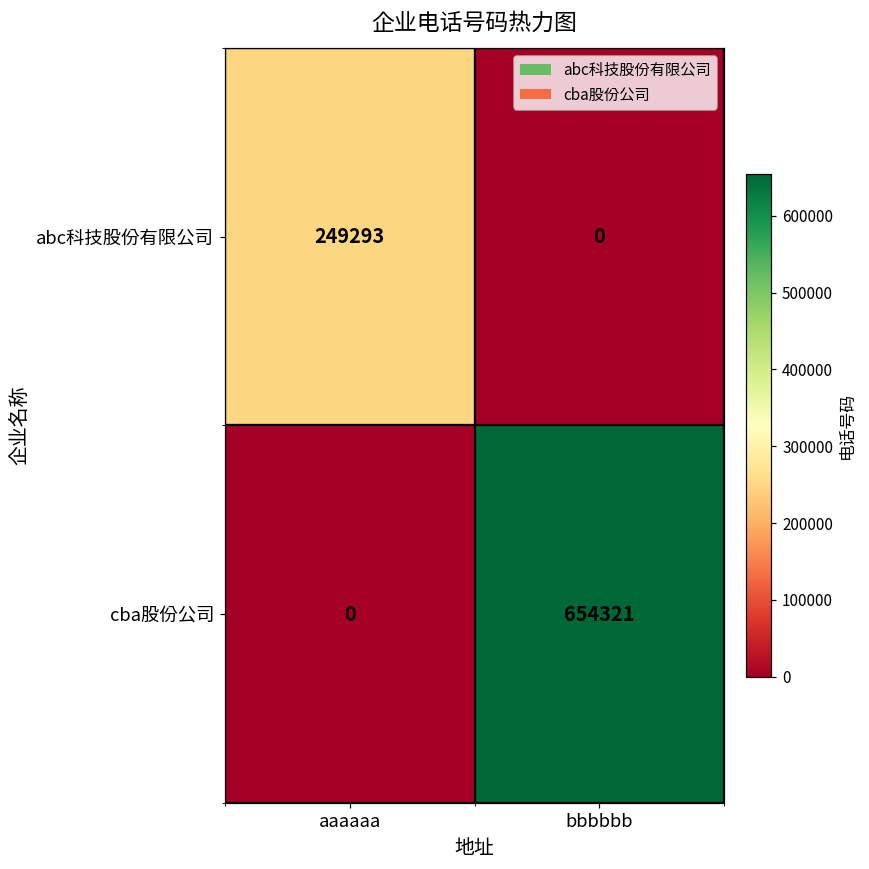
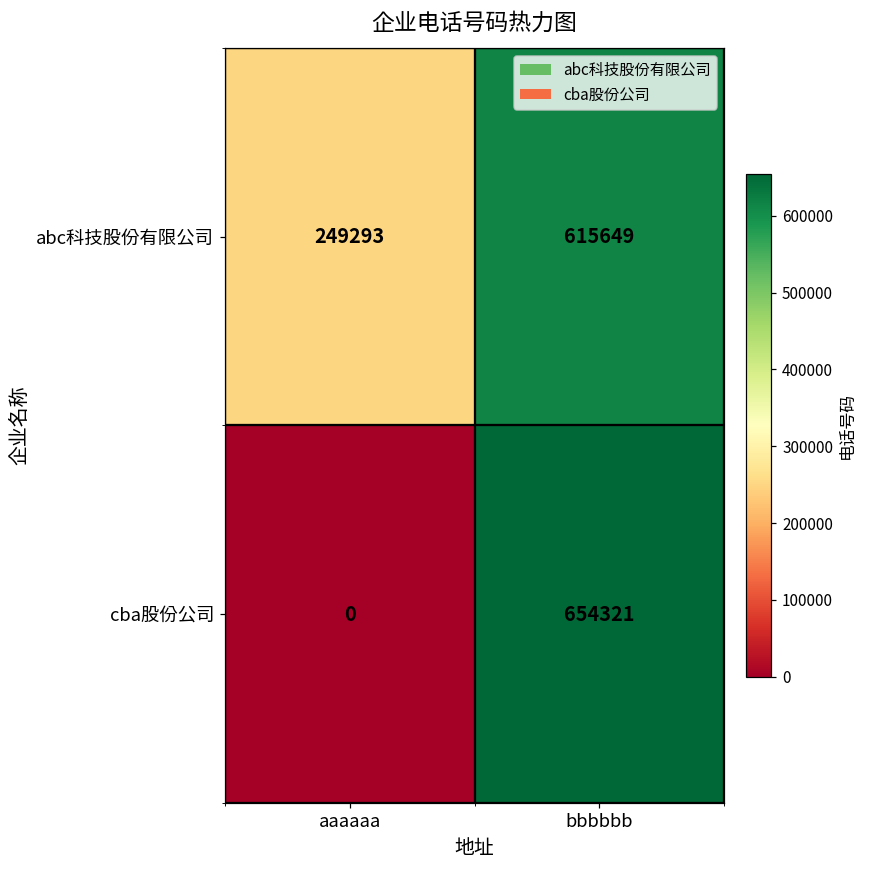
  {
    "abc科技股份有限公司": {
      "aaaaaa": 249293,
-     "bbbbbb": 0
+     "bbbbbb": 615649
    },
    "cba股份公司": {
      "aaaaaa": 0,
      "bbbbbb": 654321
    }
  }
